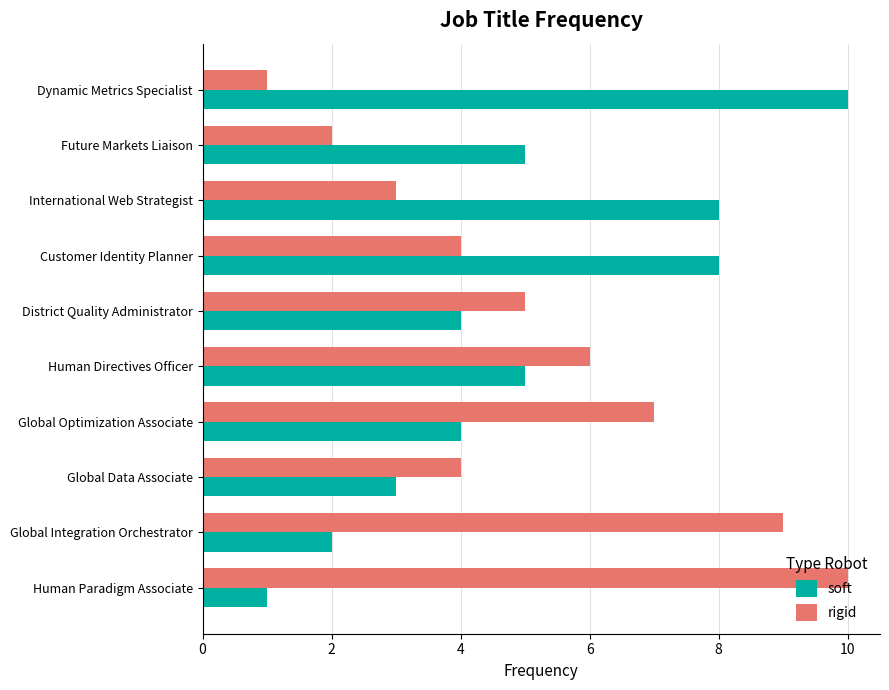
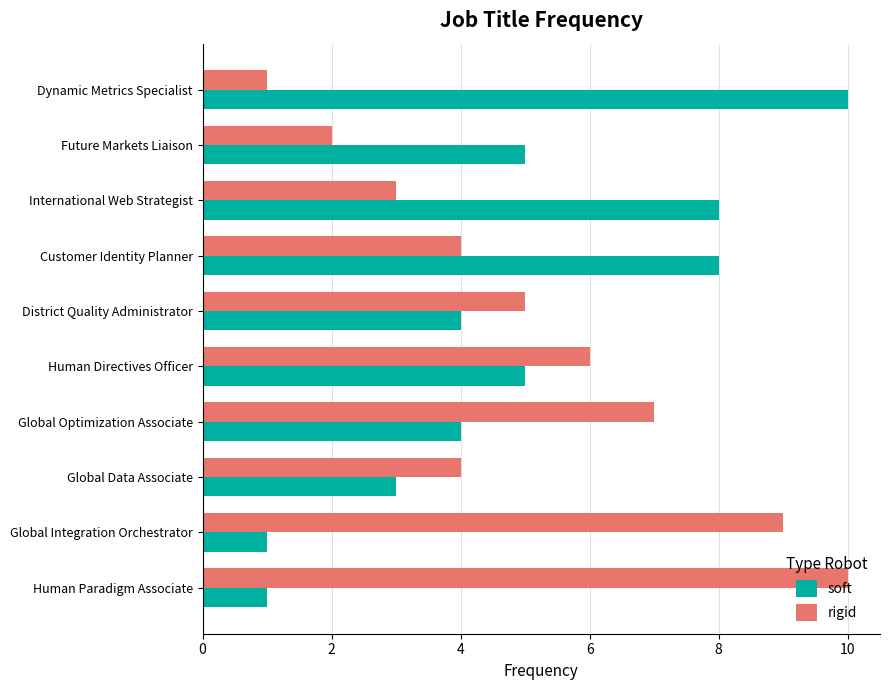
  {
    "soft": {
      "Dynamic Metrics Specialist": 10,
      "Future Markets Liaison": 5,
      "International Web Strategist": 8,
      "Customer Identity Planner": 8,
      "District Quality Administrator": 4,
      "Human Directives Officer": 5,
      "Global Optimization Associate": 4,
      "Global Data Associate": 3,
-     "Global Integration Orchestrator": 2,
+     "Global Integration Orchestrator": 1,
      "Human Paradigm Associate": 1
    },
    "rigid": {
      "Dynamic Metrics Specialist": 1,
      "Future Markets Liaison": 2,
      "International Web Strategist": 3,
      "Customer Identity Planner": 4,
      "District Quality Administrator": 5,
      "Human Directives Officer": 6,
      "Global Optimization Associate": 7,
      "Global Data Associate": 4,
      "Global Integration Orchestrator": 9,
      "Human Paradigm Associate": 10
    }
  }
